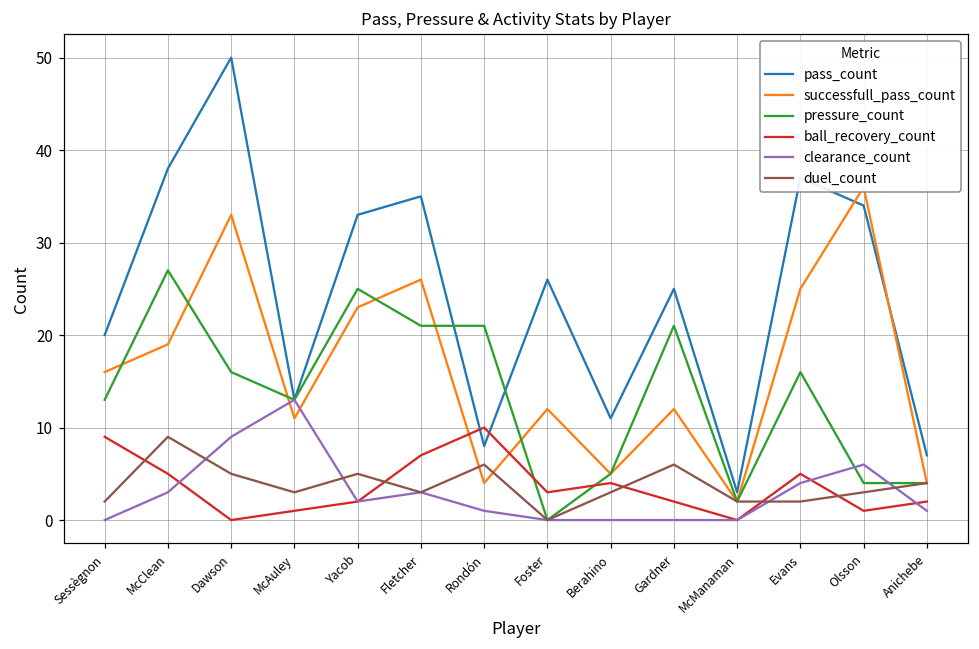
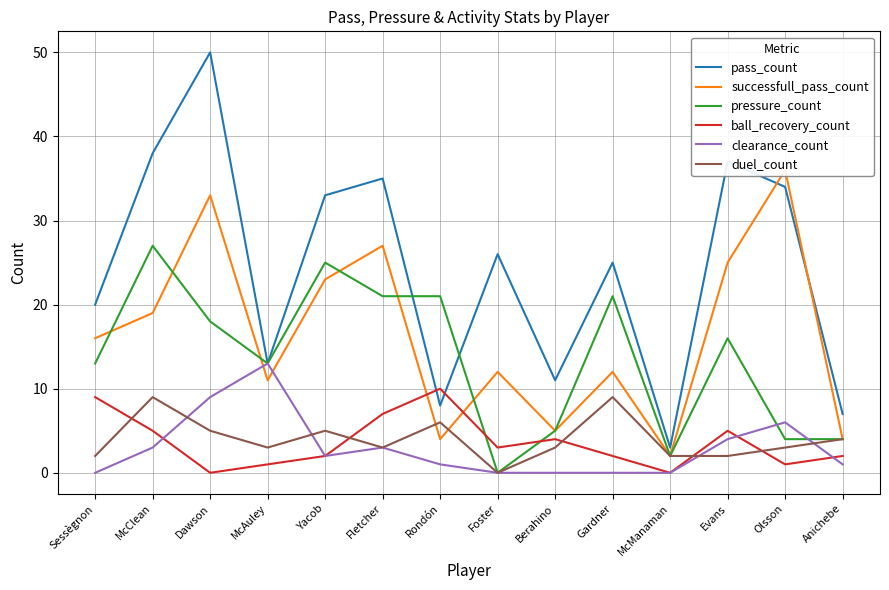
  {
    "pass_count": {
      "Sessègnon": 20,
      "McClean": 38,
      "Dawson": 50,
      "Yacob": 33,
      "Fletcher": 35,
      "Rondón": 8,
      "Foster": 26,
      "Berahino": 11,
      "Gardner": 25,
      "McManaman": 3,
      "Olsson": 34,
      "Anichebe": 7
    },
    "successfull_pass_count": {
      "Sessègnon": 16,
      "McClean": 19,
      "Dawson": 33,
      "McAuley": 11,
      "Yacob": 23,
-     "Fletcher": 26,
+     "Fletcher": 27,
      "Rondón": 4,
      "Foster": 12,
      "Gardner": 12,
      "Evans": 25
    },
    "pressure_count": {
      "Sessègnon": 13,
      "McClean": 27,
-     "Dawson": 16,
+     "Dawson": 18,
      "Yacob": 25,
      "Fletcher": 21,
      "Rondón": 21,
      "Gardner": 21,
      "Evans": 16,
      "Olsson": 4
    },
    "ball_recovery_count": {
      "Sessègnon": 9,
      "McClean": 5,
      "Dawson": 0,
      "McAuley": 1,
      "Fletcher": 7,
      "Rondón": 10,
      "Foster": 3,
      "Berahino": 4,
      "Gardner": 2,
      "Evans": 5,
      "Olsson": 1,
      "Anichebe": 2
    },
    "clearance_count": {
      "Sessègnon": 0,
      "McClean": 3,
      "Dawson": 9,
      "Rondón": 1,
      "Berahino": 0,
      "Gardner": 0,
      "Evans": 4,
      "Olsson": 6,
      "Anichebe": 1
    },
    "duel_count": {
      "Sessègnon": 2,
      "McClean": 9,
      "Dawson": 5,
      "McAuley": 3,
      "Yacob": 5,
      "Rondón": 6,
      "Berahino": 3,
-     "Gardner": 6,
+     "Gardner": 9,
      "Evans": 2,
      "Olsson": 3
    }
  }
